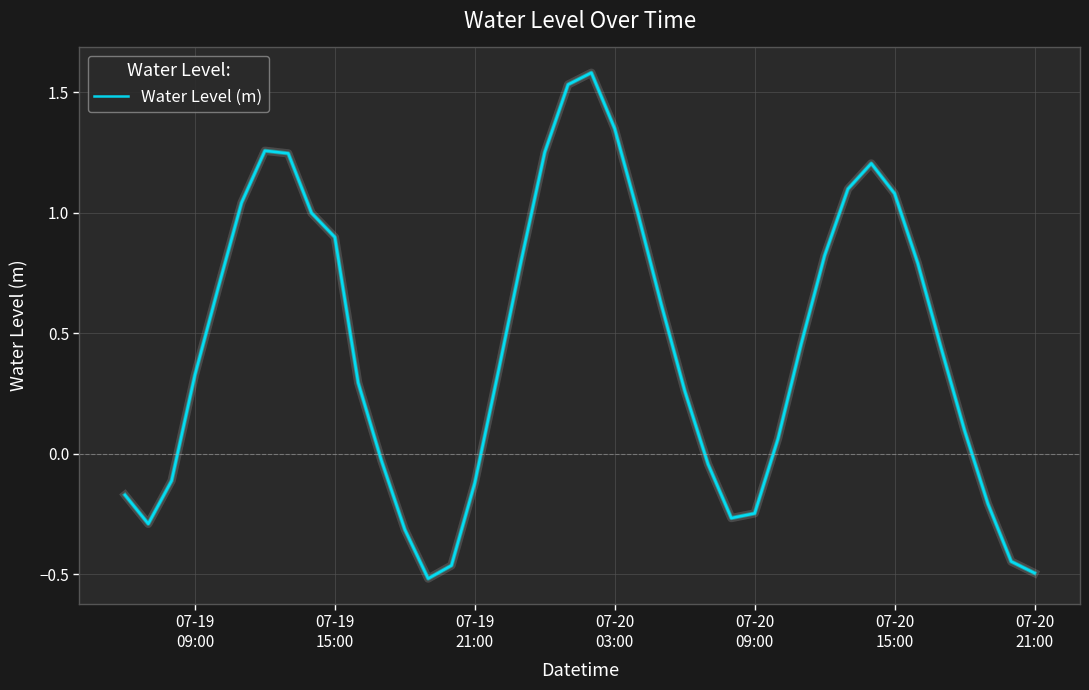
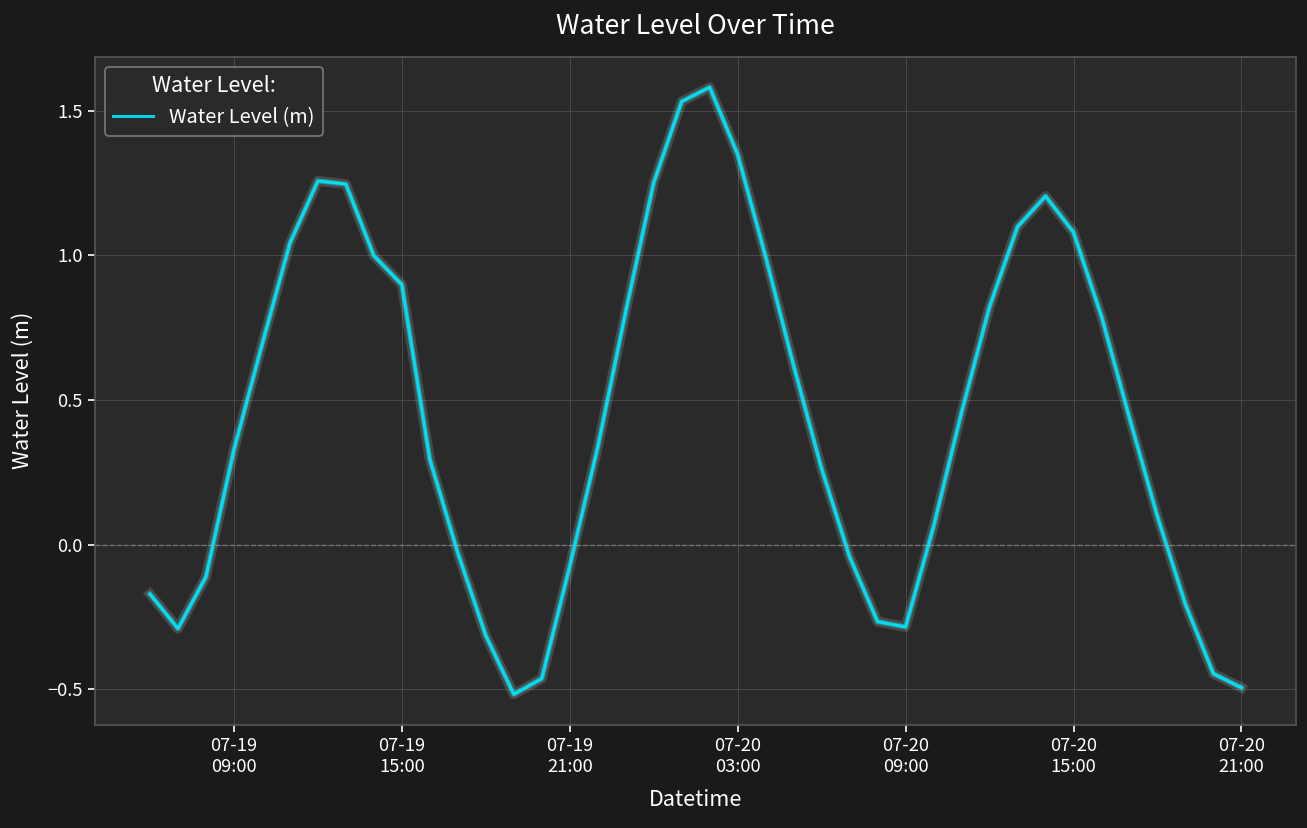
  {
    "07-19 09:00": 0.33,
    "07-19 15:00": 0.90,
-   "07-19 21:00": -0.12,
+   "07-19 21:00": -0.07,
    "07-20 03:00": 1.35,
-   "07-20 09:00": -0.25,
+   "07-20 09:00": -0.28,
    "07-20 15:00": 1.08,
    "07-20 21:00": -0.49
  }
